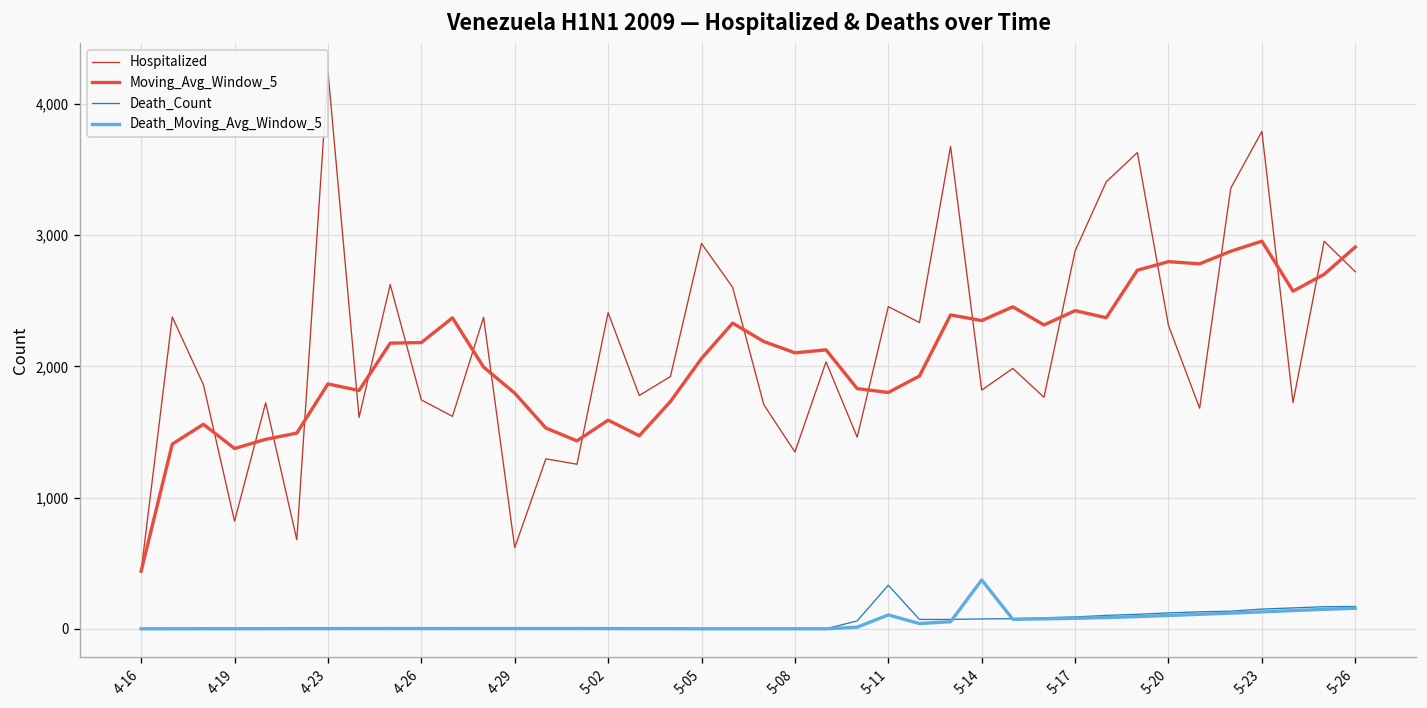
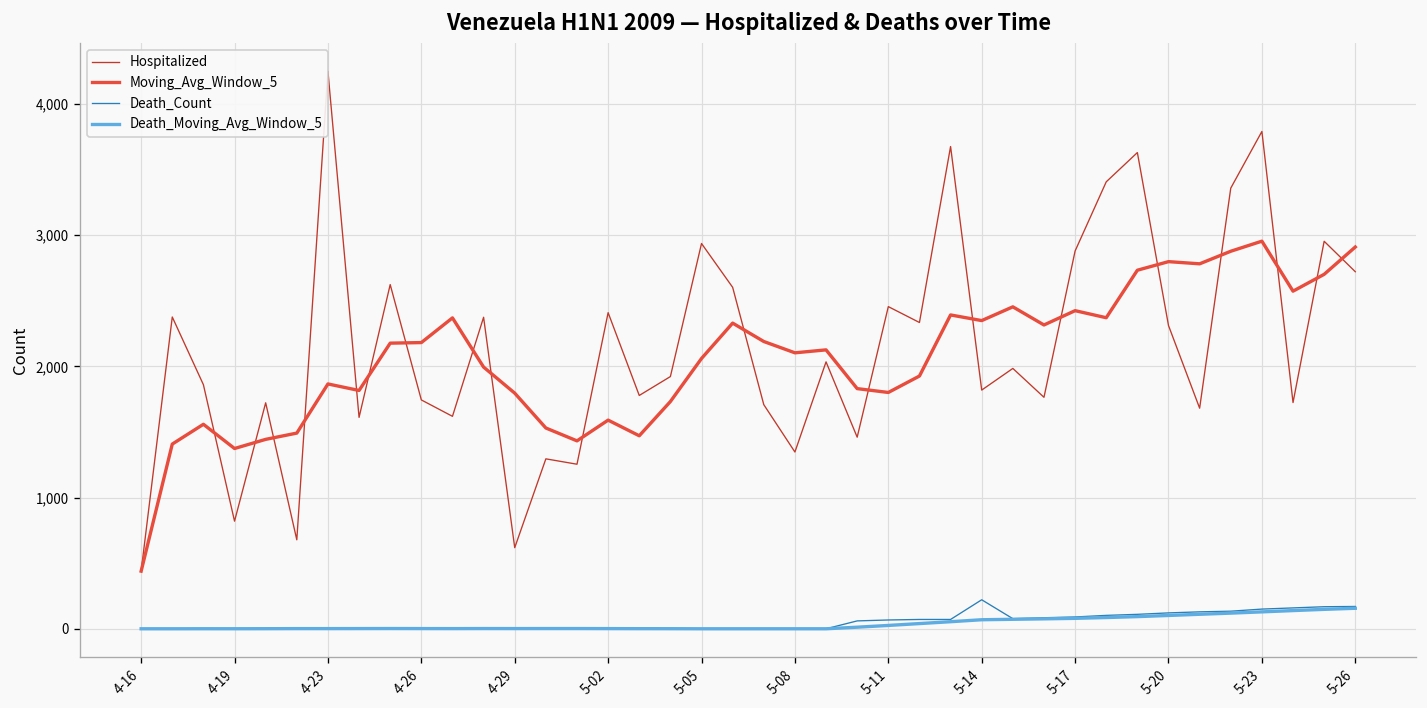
  {
    "Death_Count": {
-     "5-11": 330,
-     "5-14": 80
+     "5-11": 70,
+     "5-14": 220
    },
    "Death_Moving_Avg_Window_5": {
-     "5-11": 110,
-     "5-14": 370
+     "5-11": 30,
+     "5-14": 70
    }
  }
